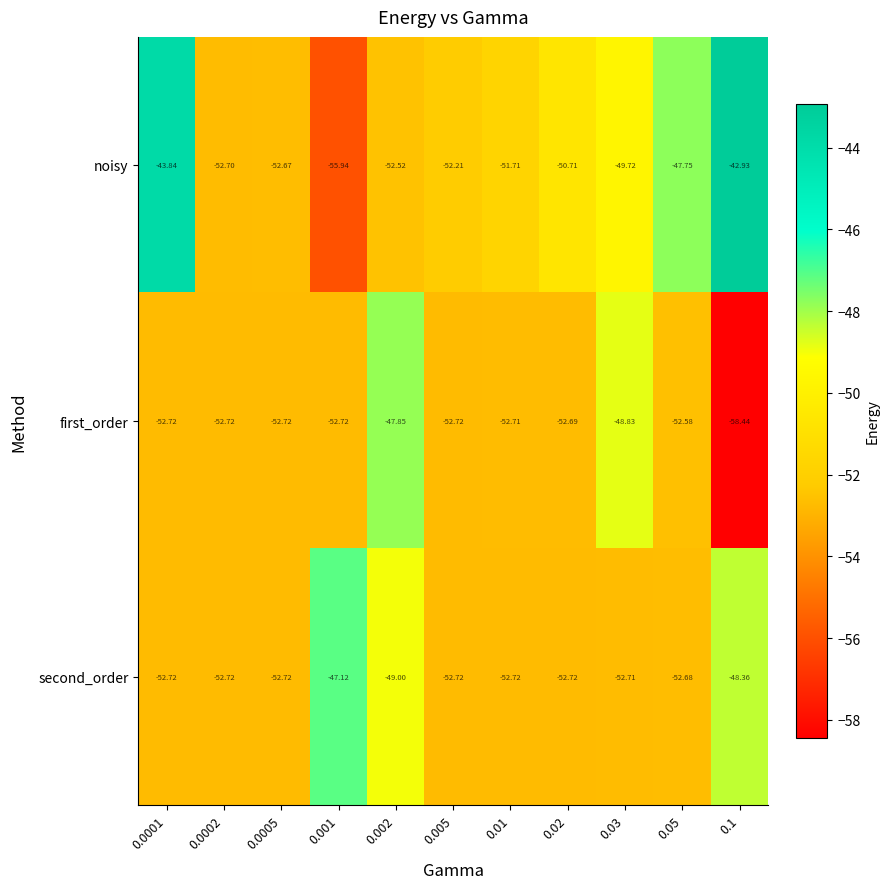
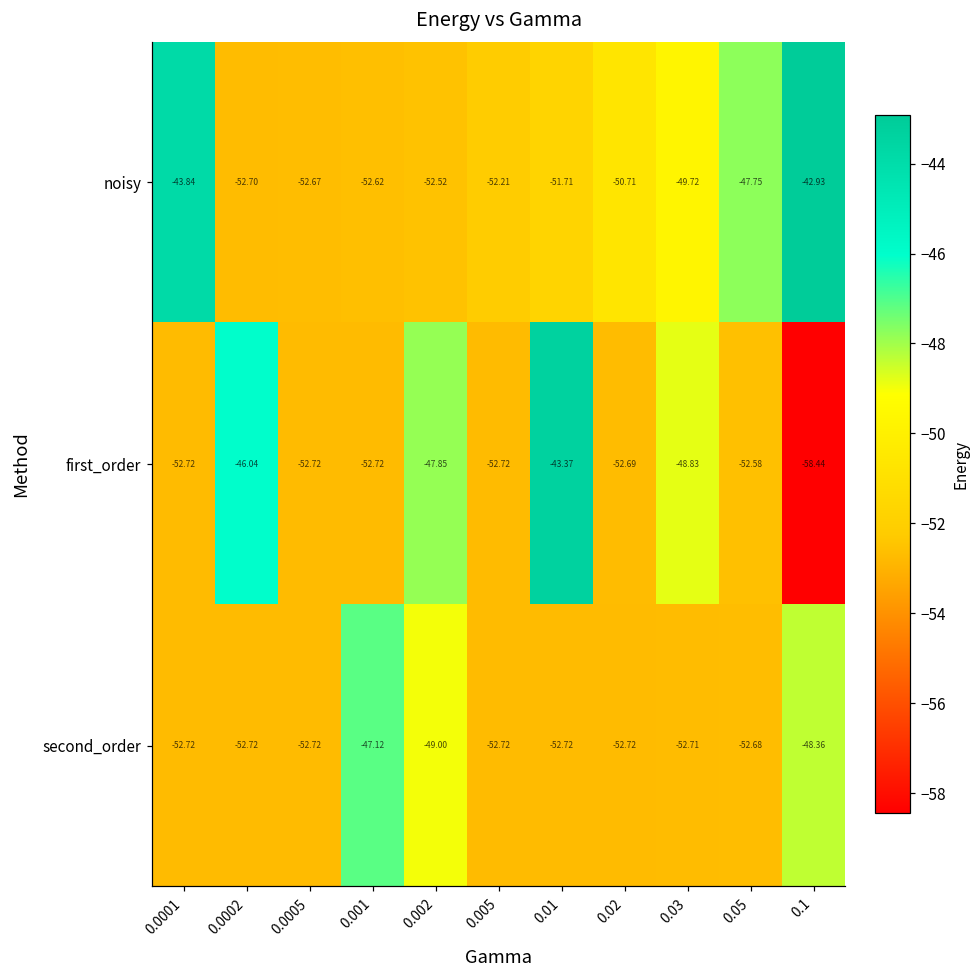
  {
    "noisy": {
      "0.0001": -43.84,
      "0.0002": -52.70,
      "0.0005": -52.67,
-     "0.001": -55.94,
+     "0.001": -52.62,
      "0.002": -52.52,
      "0.005": -52.21,
      "0.01": -51.71,
      "0.02": -50.71,
      "0.03": -49.72,
      "0.05": -47.75,
      "0.1": -42.93
    },
    "first_order": {
      "0.0001": -52.72,
-     "0.0002": -52.72,
+     "0.0002": -46.04,
      "0.0005": -52.72,
      "0.001": -52.72,
      "0.002": -47.85,
      "0.005": -52.72,
-     "0.01": -52.71,
+     "0.01": -43.37,
      "0.02": -52.69,
      "0.03": -48.83,
      "0.05": -52.58,
      "0.1": -58.44
    },
    "second_order": {
      "0.0001": -52.72,
      "0.0002": -52.72,
      "0.0005": -52.72,
      "0.001": -47.12,
      "0.002": -49.00,
      "0.005": -52.72,
      "0.01": -52.72,
      "0.02": -52.72,
      "0.03": -52.71,
      "0.05": -52.68,
      "0.1": -48.36
    }
  }
